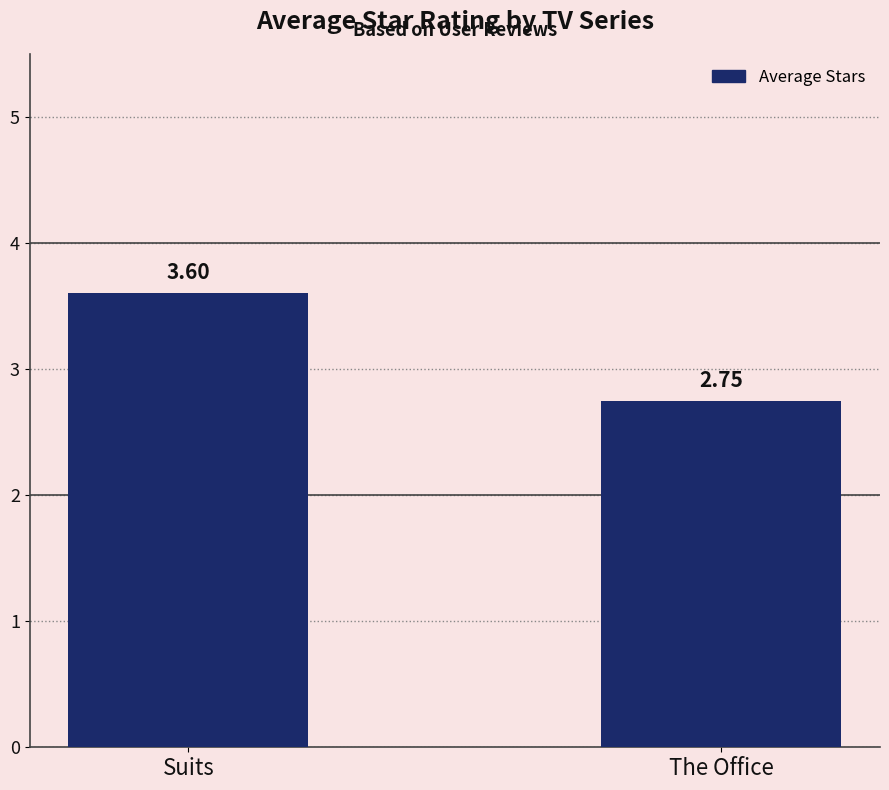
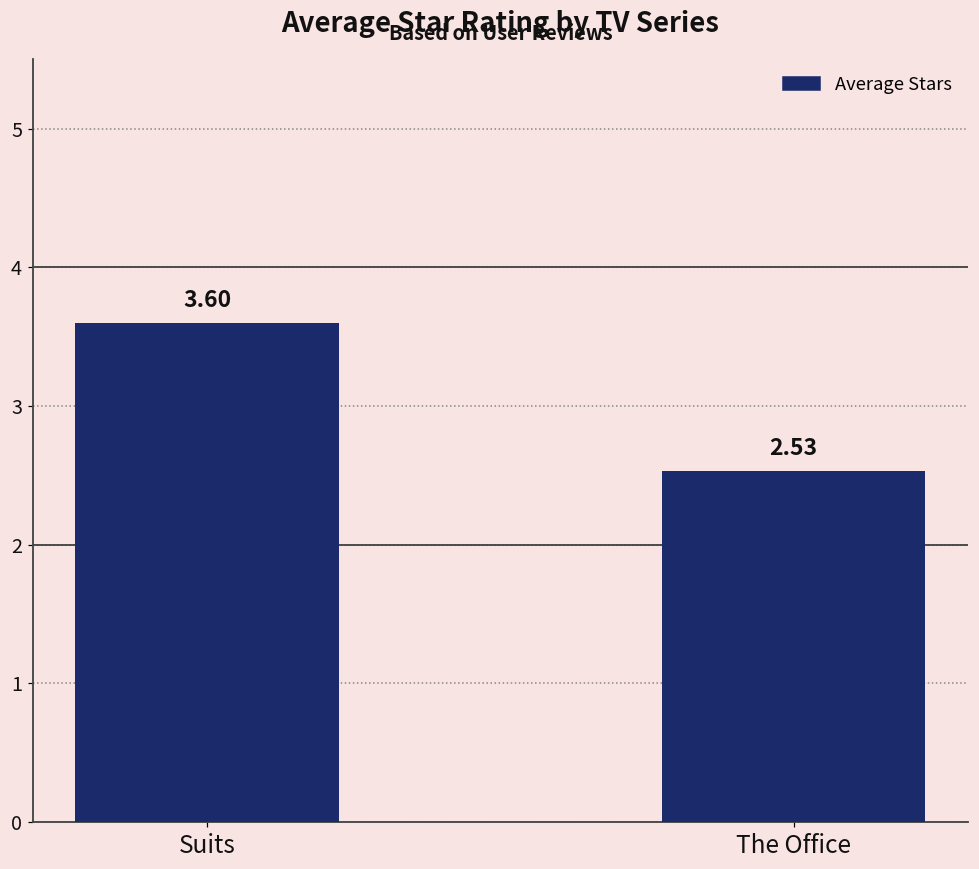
  {
    "Suits": 3.60,
-   "The Office": 2.75
+   "The Office": 2.53
  }
